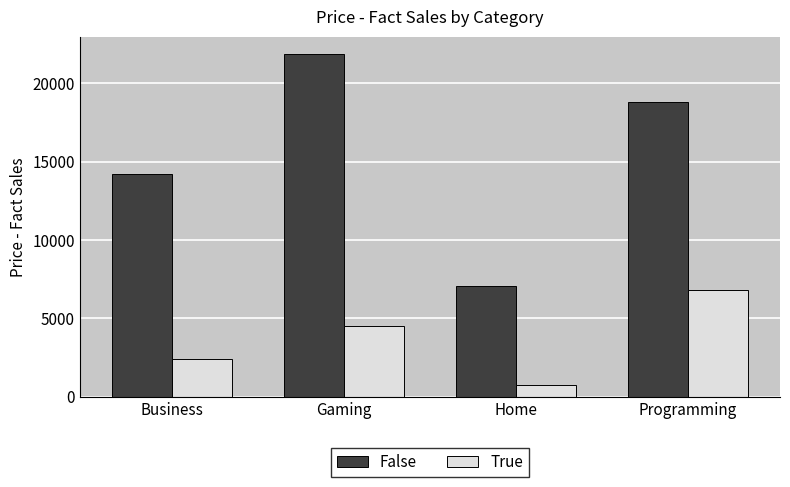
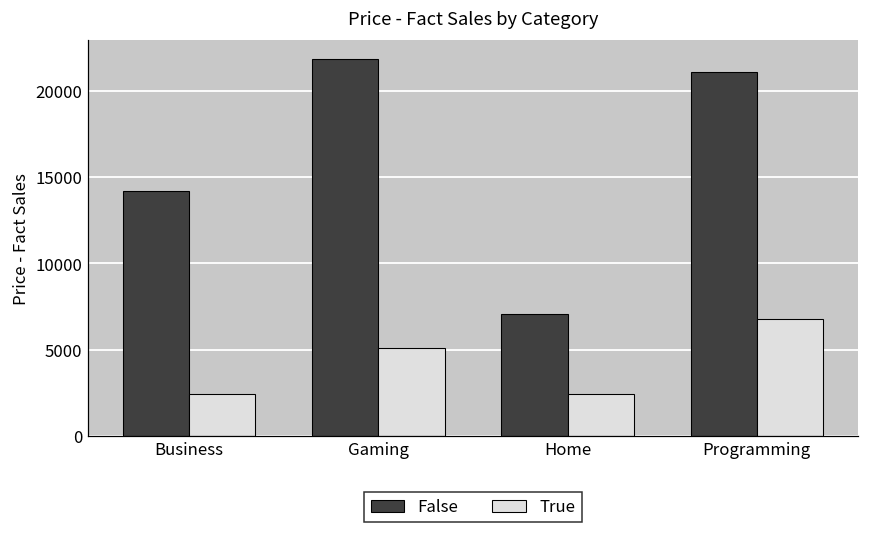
  {
    "False": {
      "Business": 14200,
      "Gaming": 21900,
      "Home": 7000,
-     "Programming": 18800
+     "Programming": 21100
    },
    "True": {
      "Business": 2400,
-     "Gaming": 4500,
-     "Home": 700,
+     "Gaming": 5100,
+     "Home": 2400,
      "Programming": 6800
    }
  }
